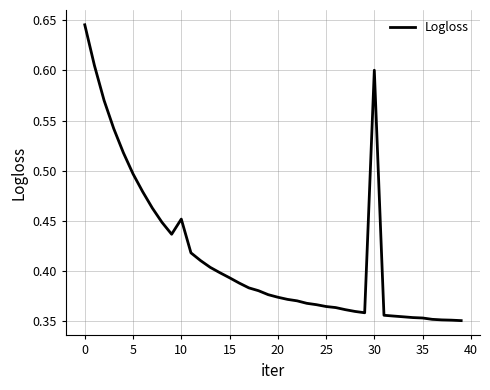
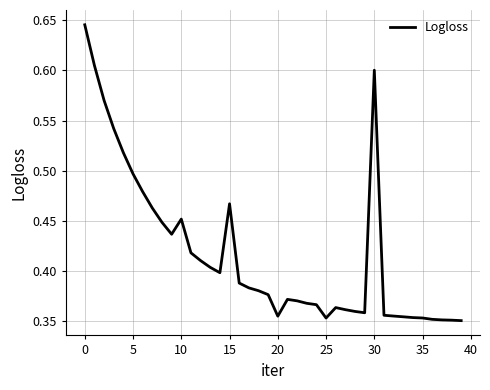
  {
    "0": 0.645,
    "5": 0.497,
    "10": 0.452,
-   "15": 0.393,
-   "20": 0.374,
-   "25": 0.365,
+   "15": 0.467,
+   "20": 0.355,
+   "25": 0.353,
    "30": 0.600,
    "35": 0.353
  }
